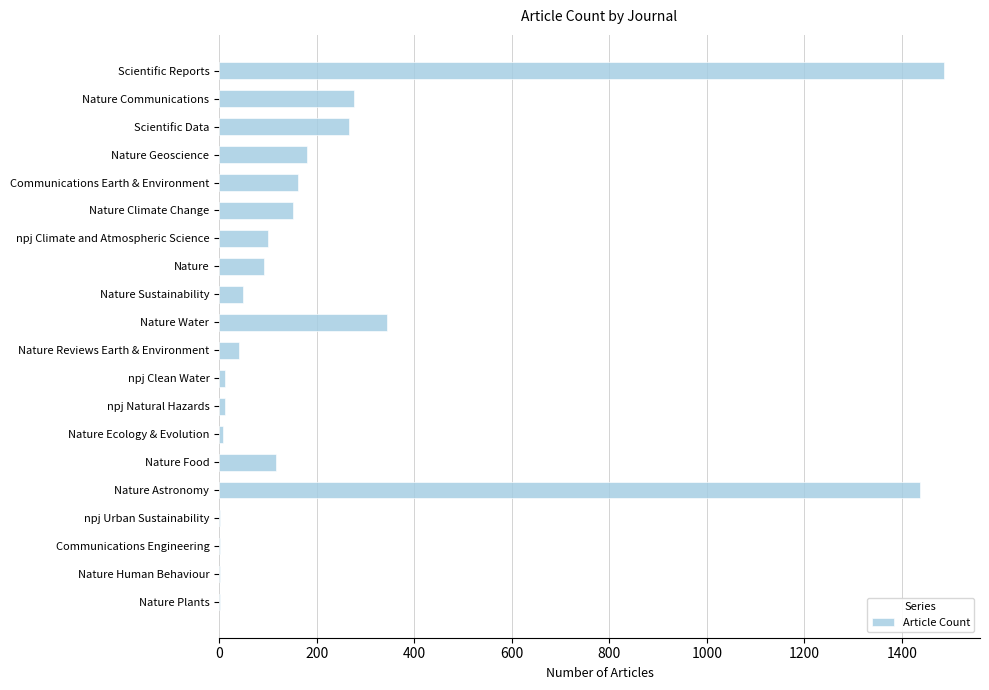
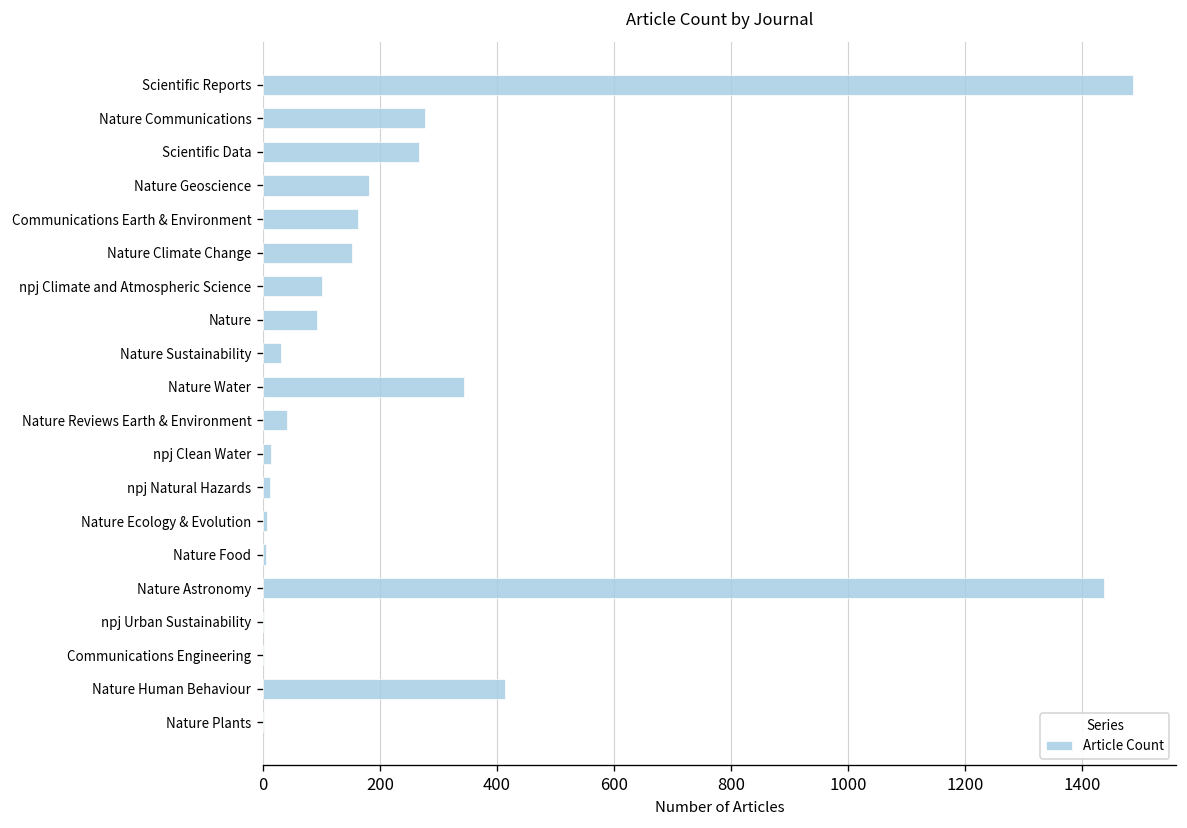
  {
    "Scientific Reports": 1490,
    "Nature Communications": 280,
    "Scientific Data": 270,
    "Nature Geoscience": 180,
    "Communications Earth & Environment": 160,
    "Nature Climate Change": 150,
    "npj Climate and Atmospheric Science": 100,
    "Nature": 90,
-   "Nature Sustainability": 50,
+   "Nature Sustainability": 30,
    "Nature Water": 340,
    "Nature Reviews Earth & Environment": 40,
    "npj Clean Water": 10,
    "npj Natural Hazards": 10,
    "Nature Ecology & Evolution": 10,
-   "Nature Food": 120,
+   "Nature Food": 10,
    "Nature Astronomy": 1440,
-   "Nature Human Behaviour": 0
+   "Nature Human Behaviour": 410
  }
